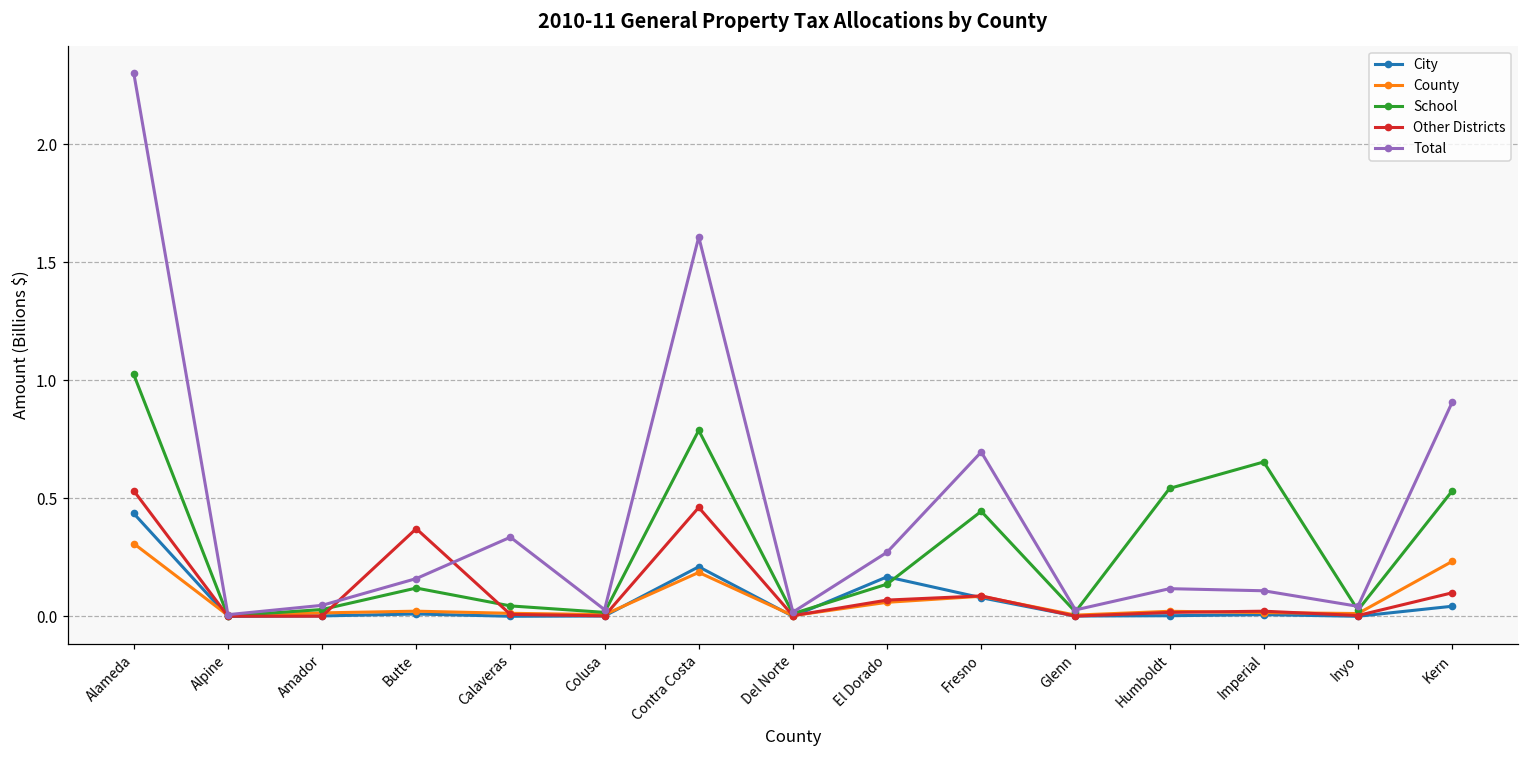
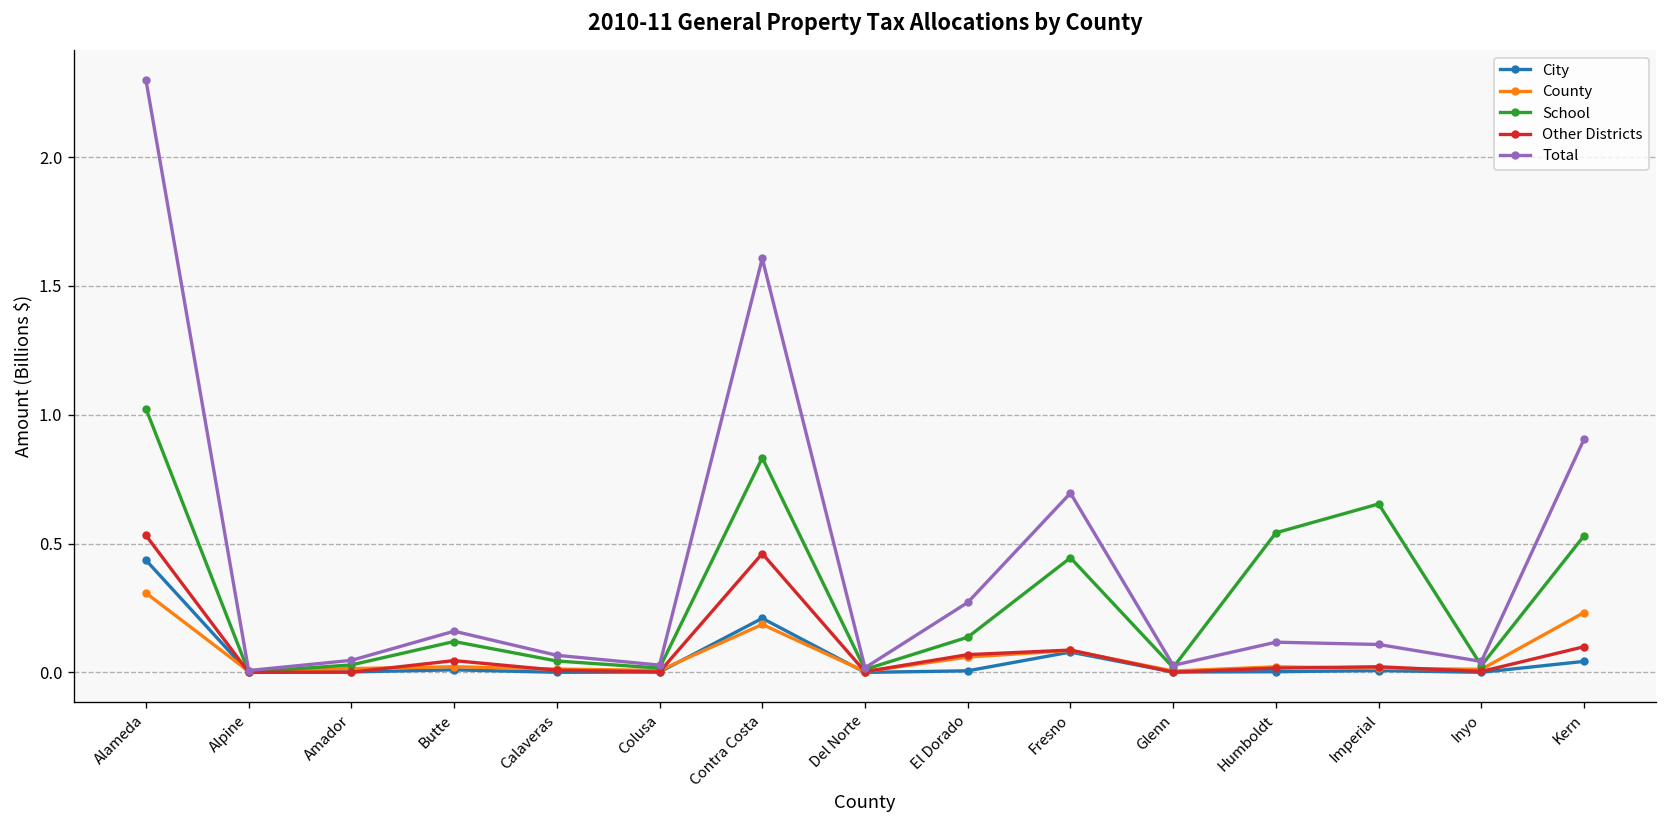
  {
    "City": {
      "Alameda": 0.44,
      "Butte": 0.01,
      "Contra Costa": 0.21,
-     "El Dorado": 0.17,
+     "El Dorado": 0.01,
      "Humboldt": 0.00,
      "Kern": 0.04
    },
    "County": {
      "Alameda": 0.31,
      "Amador": 0.01,
      "Butte": 0.02,
      "Contra Costa": 0.19,
      "Kern": 0.23
    },
    "School": {
      "Alameda": 1.02,
      "Amador": 0.03,
      "Butte": 0.12,
      "Calaveras": 0.04,
-     "Contra Costa": 0.79,
+     "Contra Costa": 0.83,
      "El Dorado": 0.14,
      "Fresno": 0.44,
      "Humboldt": 0.54,
      "Imperial": 0.65,
      "Inyo": 0.03,
      "Kern": 0.53
    },
    "Other Districts": {
      "Alameda": 0.53,
-     "Butte": 0.37,
+     "Butte": 0.05,
      "Contra Costa": 0.46,
      "Kern": 0.10
    },
    "Total": {
      "Alameda": 2.30,
      "Amador": 0.05,
      "Butte": 0.16,
-     "Calaveras": 0.34,
+     "Calaveras": 0.07,
      "Contra Costa": 1.61,
      "El Dorado": 0.27,
      "Fresno": 0.70,
      "Humboldt": 0.12,
      "Imperial": 0.11,
      "Inyo": 0.04,
      "Kern": 0.91
    }
  }
